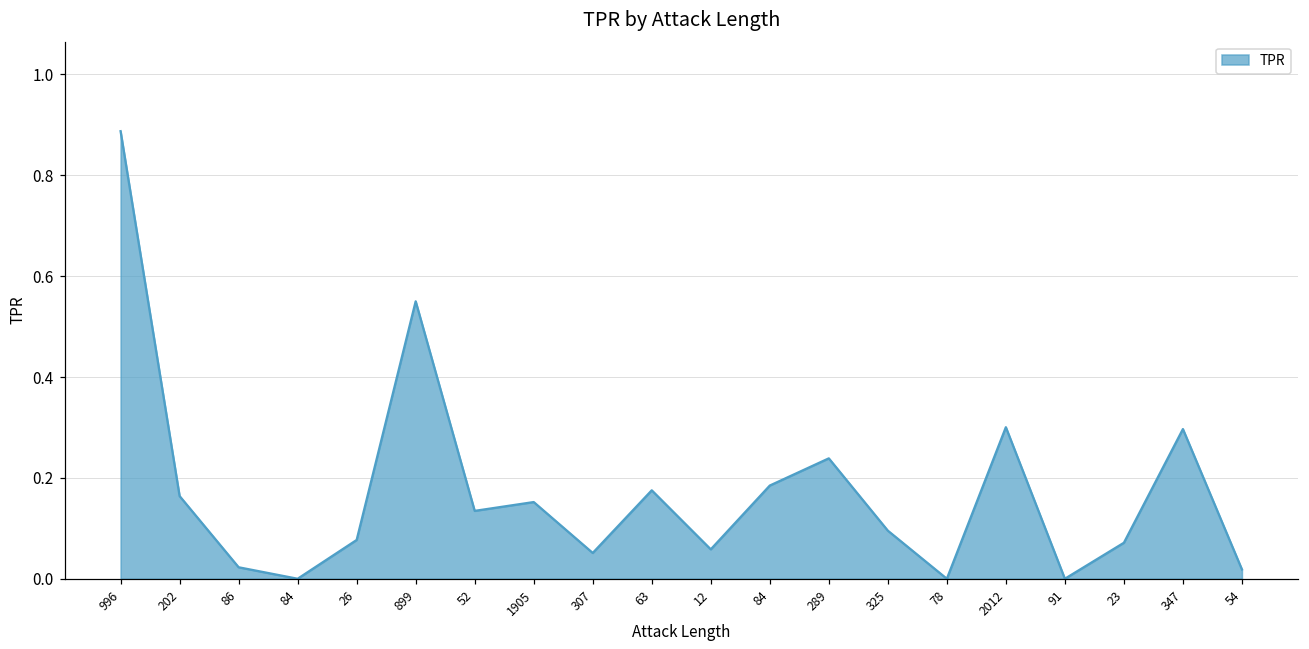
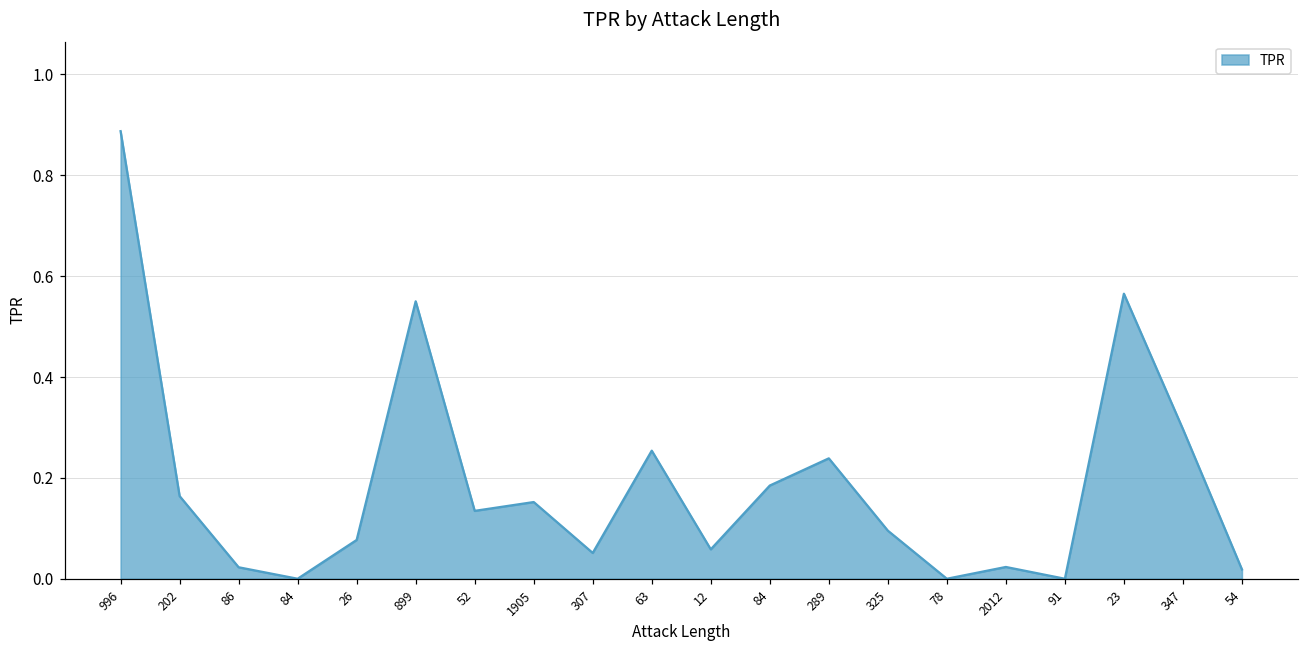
  {
    "996": 0.89,
    "202": 0.16,
    "86": 0.02,
    "26": 0.08,
    "899": 0.55,
    "52": 0.13,
    "1905": 0.15,
    "307": 0.05,
-   "63": 0.18,
+   "63": 0.25,
    "12": 0.06,
    "289": 0.24,
    "325": 0.10,
    "78": 0.00,
-   "2012": 0.30,
+   "2012": 0.02,
    "91": 0.00,
-   "23": 0.07,
+   "23": 0.57,
    "347": 0.30,
    "54": 0.02
  }
